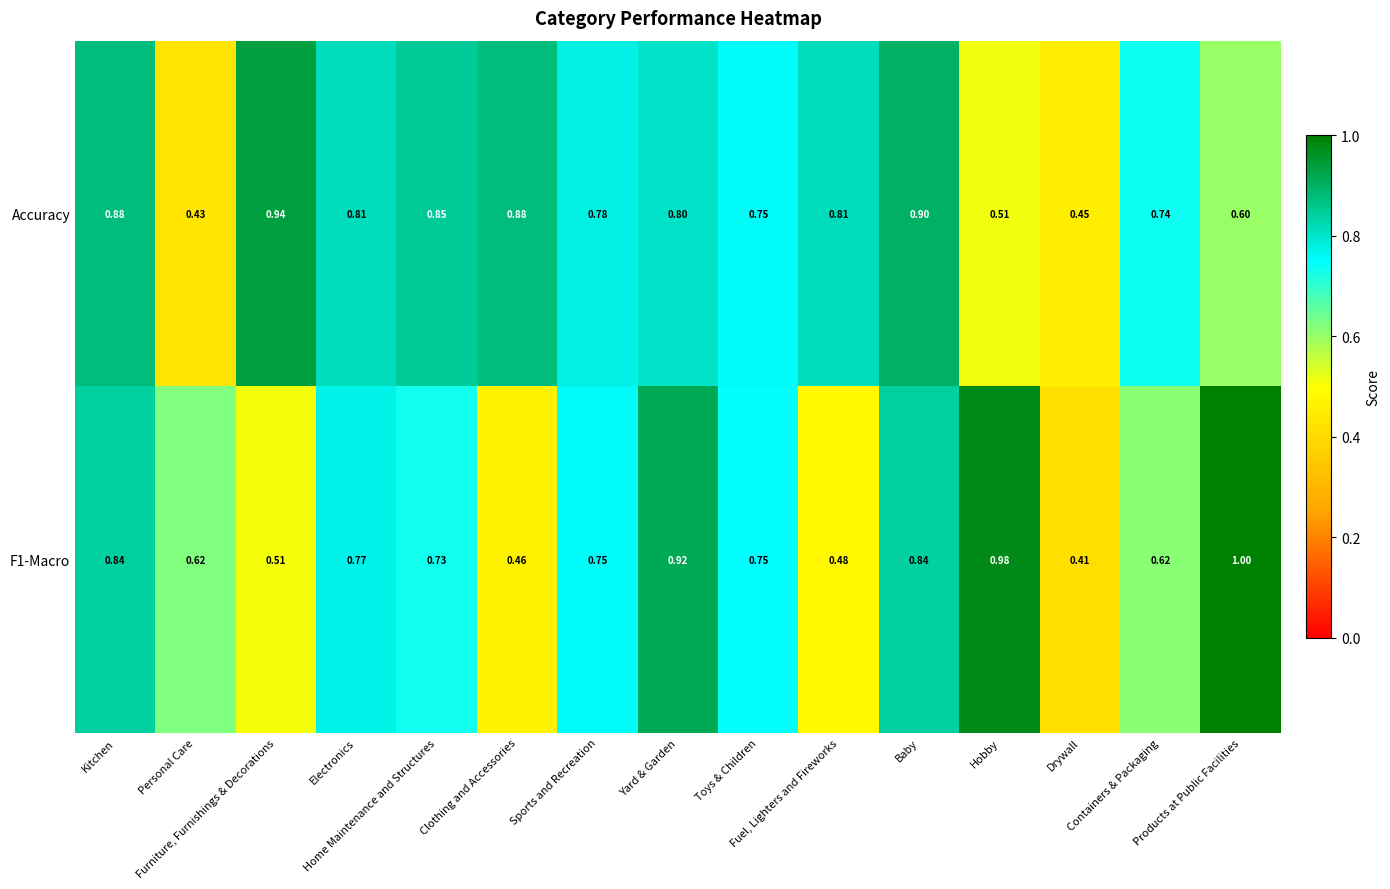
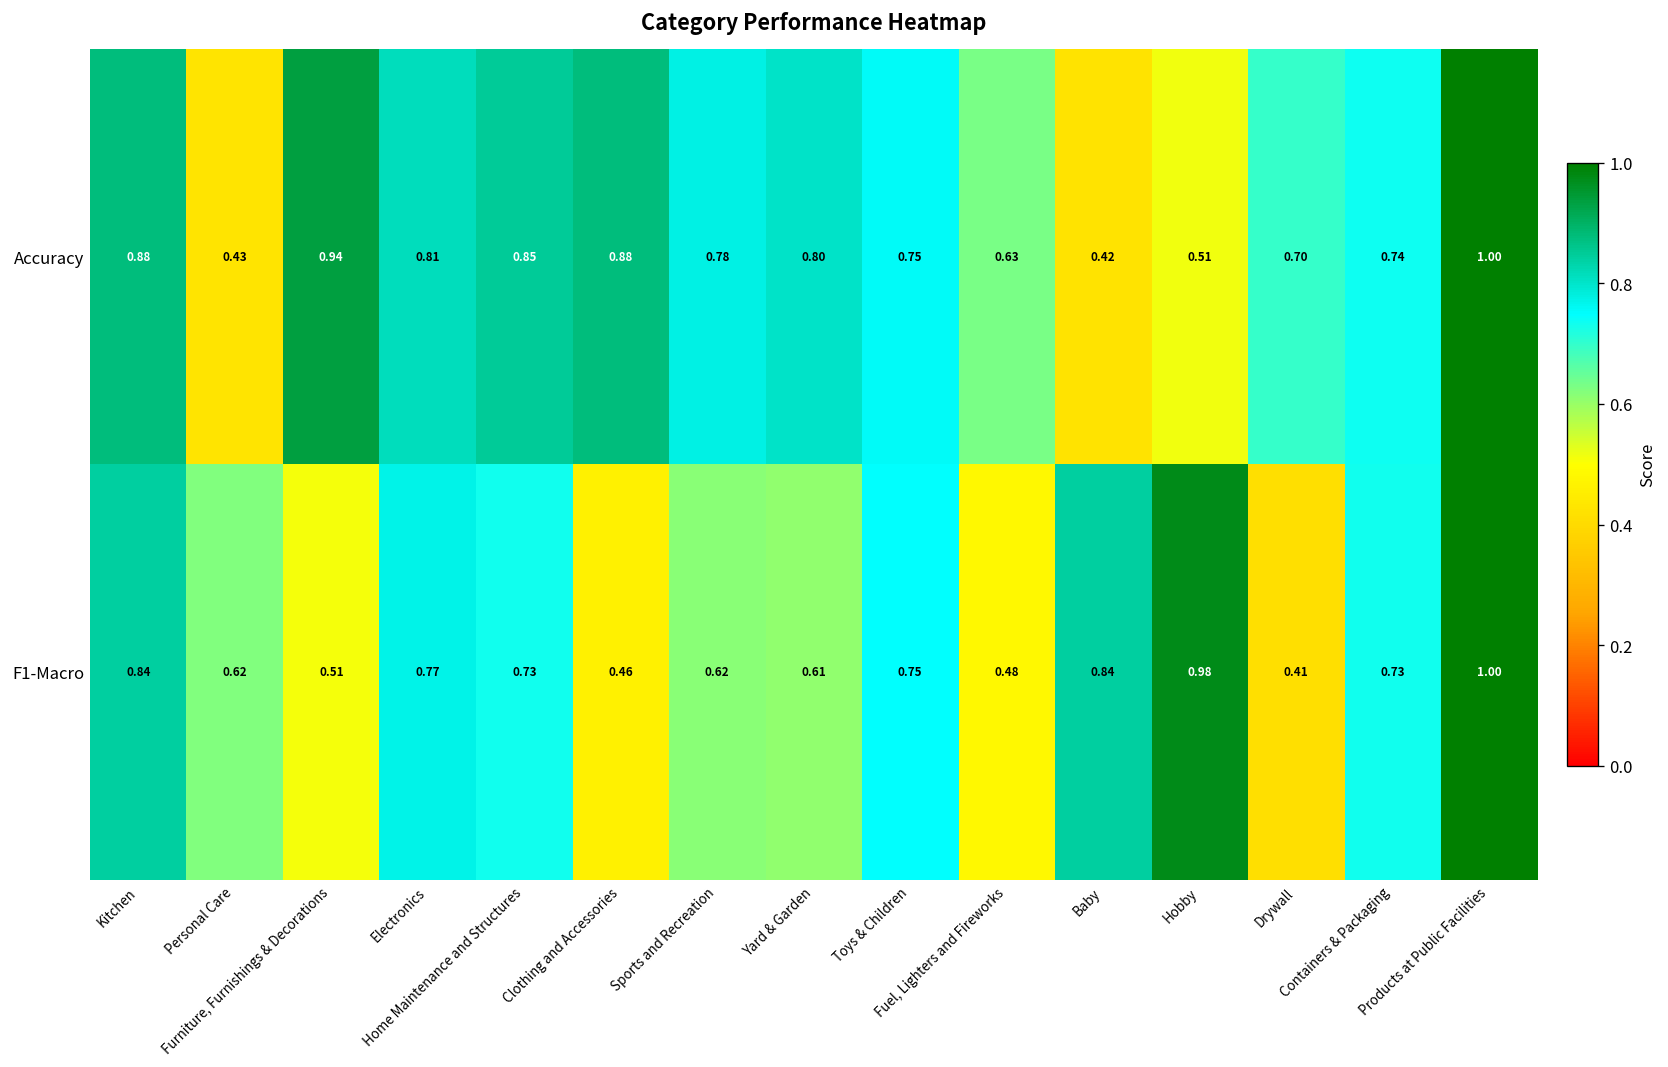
  {
    "Accuracy": {
      "Kitchen": 0.88,
      "Personal Care": 0.43,
      "Furniture, Furnishings & Decorations": 0.94,
      "Electronics": 0.81,
      "Home Maintenance and Structures": 0.85,
      "Clothing and Accessories": 0.88,
      "Sports and Recreation": 0.78,
      "Yard & Garden": 0.80,
      "Toys & Children": 0.75,
-     "Fuel, Lighters and Fireworks": 0.81,
-     "Baby": 0.90,
+     "Fuel, Lighters and Fireworks": 0.63,
+     "Baby": 0.42,
      "Hobby": 0.51,
-     "Drywall": 0.45,
+     "Drywall": 0.70,
      "Containers & Packaging": 0.74,
-     "Products at Public Facilities": 0.60
+     "Products at Public Facilities": 1.00
    },
    "F1-Macro": {
      "Kitchen": 0.84,
      "Personal Care": 0.62,
      "Furniture, Furnishings & Decorations": 0.51,
      "Electronics": 0.77,
      "Home Maintenance and Structures": 0.73,
      "Clothing and Accessories": 0.46,
-     "Sports and Recreation": 0.75,
-     "Yard & Garden": 0.92,
+     "Sports and Recreation": 0.62,
+     "Yard & Garden": 0.61,
      "Toys & Children": 0.75,
      "Fuel, Lighters and Fireworks": 0.48,
      "Baby": 0.84,
      "Hobby": 0.98,
      "Drywall": 0.41,
-     "Containers & Packaging": 0.62,
+     "Containers & Packaging": 0.73,
      "Products at Public Facilities": 1.00
    }
  }
